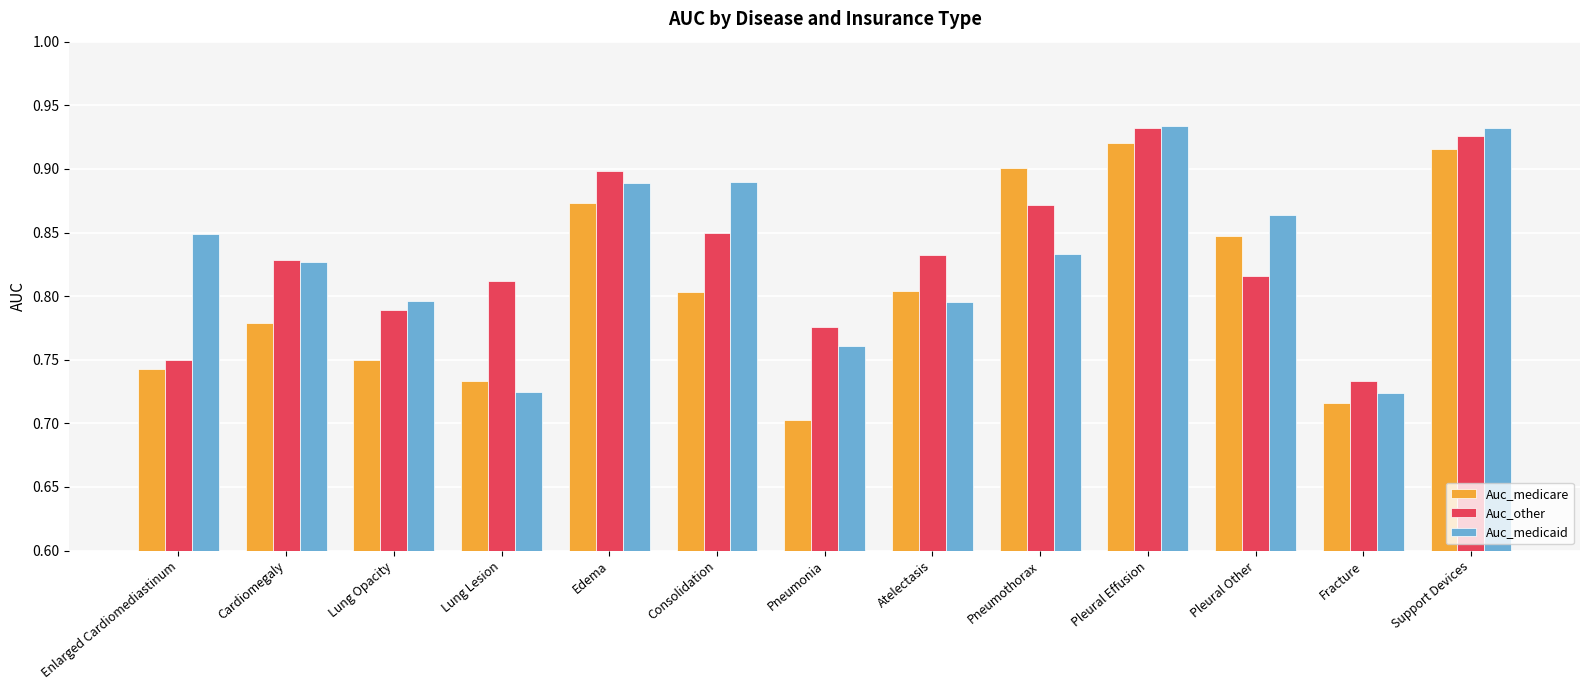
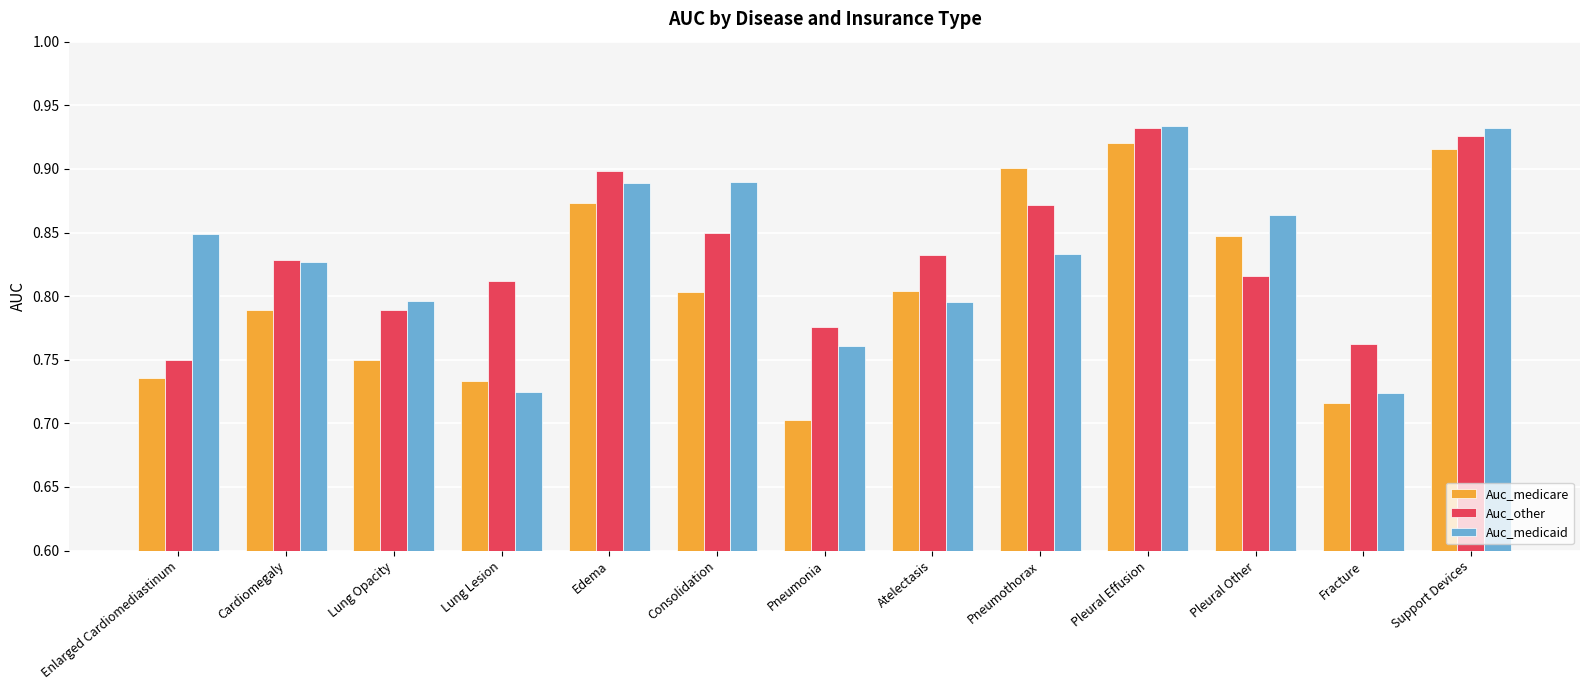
  {
    "Auc_medicare": {
-     "Enlarged Cardiomediastinum": 0.743,
-     "Cardiomegaly": 0.779,
+     "Enlarged Cardiomediastinum": 0.736,
+     "Cardiomegaly": 0.789,
      "Lung Opacity": 0.750,
      "Lung Lesion": 0.733,
      "Edema": 0.873,
      "Consolidation": 0.803,
      "Pneumonia": 0.703,
      "Atelectasis": 0.804,
      "Pneumothorax": 0.901,
      "Pleural Effusion": 0.920,
      "Pleural Other": 0.847,
      "Fracture": 0.716,
      "Support Devices": 0.916
    },
    "Auc_other": {
      "Enlarged Cardiomediastinum": 0.750,
      "Cardiomegaly": 0.828,
      "Lung Opacity": 0.789,
      "Lung Lesion": 0.812,
      "Edema": 0.898,
      "Consolidation": 0.850,
      "Pneumonia": 0.776,
      "Atelectasis": 0.832,
      "Pneumothorax": 0.872,
      "Pleural Effusion": 0.932,
      "Pleural Other": 0.816,
-     "Fracture": 0.733,
+     "Fracture": 0.762,
      "Support Devices": 0.926
    },
    "Auc_medicaid": {
      "Enlarged Cardiomediastinum": 0.849,
      "Cardiomegaly": 0.827,
      "Lung Opacity": 0.796,
      "Lung Lesion": 0.725,
      "Edema": 0.889,
      "Consolidation": 0.890,
      "Pneumonia": 0.761,
      "Atelectasis": 0.795,
      "Pneumothorax": 0.833,
      "Pleural Effusion": 0.934,
      "Pleural Other": 0.864,
      "Fracture": 0.724,
      "Support Devices": 0.932
    }
  }
